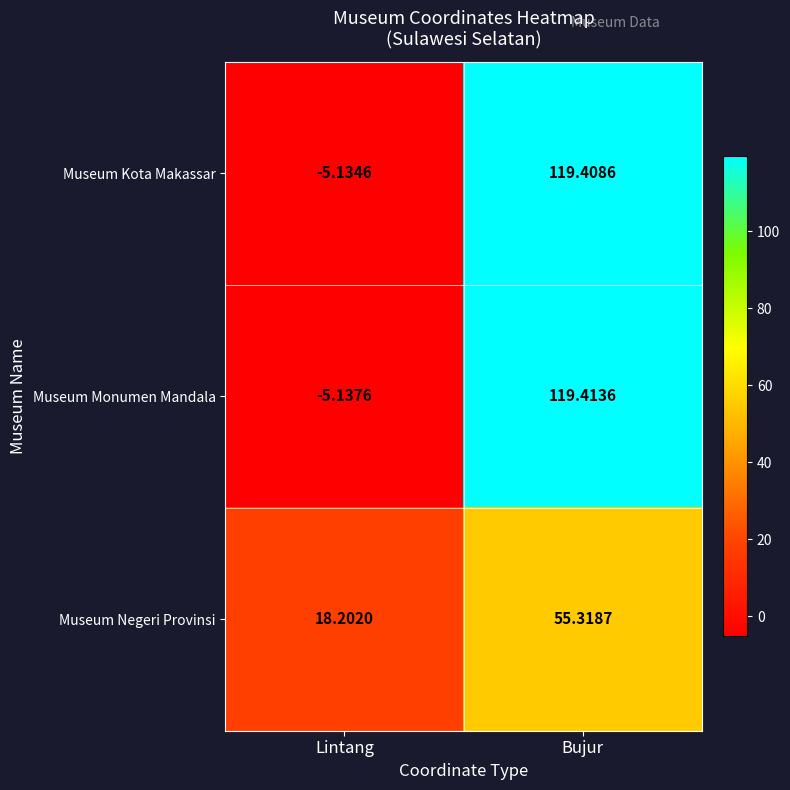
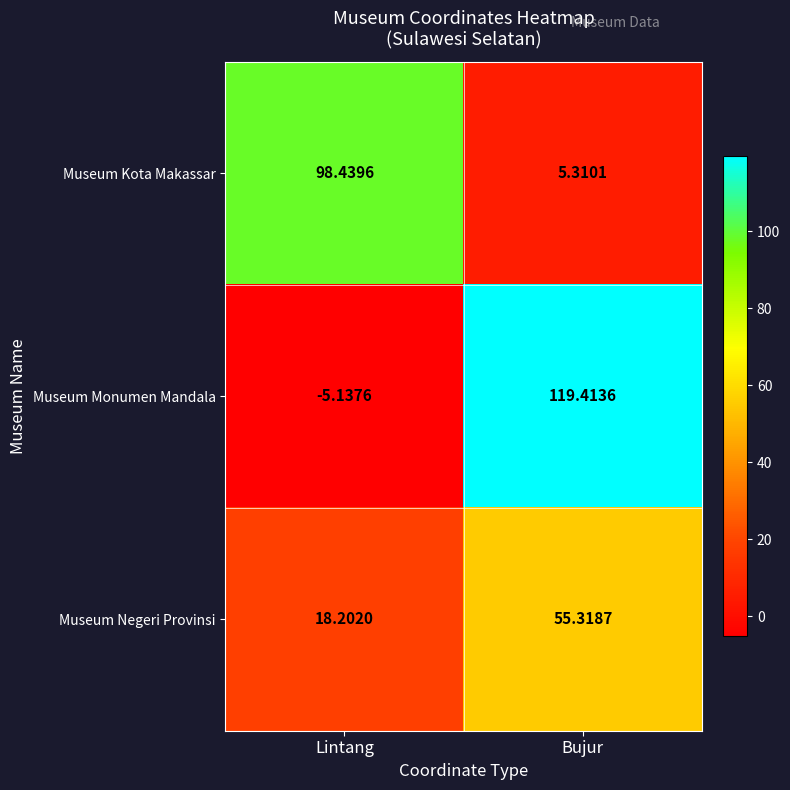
  {
    "Museum Kota Makassar": {
-     "Lintang": -5.1346,
-     "Bujur": 119.4086
+     "Lintang": 98.4396,
+     "Bujur": 5.3101
    },
    "Museum Monumen Mandala": {
      "Lintang": -5.1376,
      "Bujur": 119.4136
    },
    "Museum Negeri Provinsi": {
      "Lintang": 18.2020,
      "Bujur": 55.3187
    }
  }
